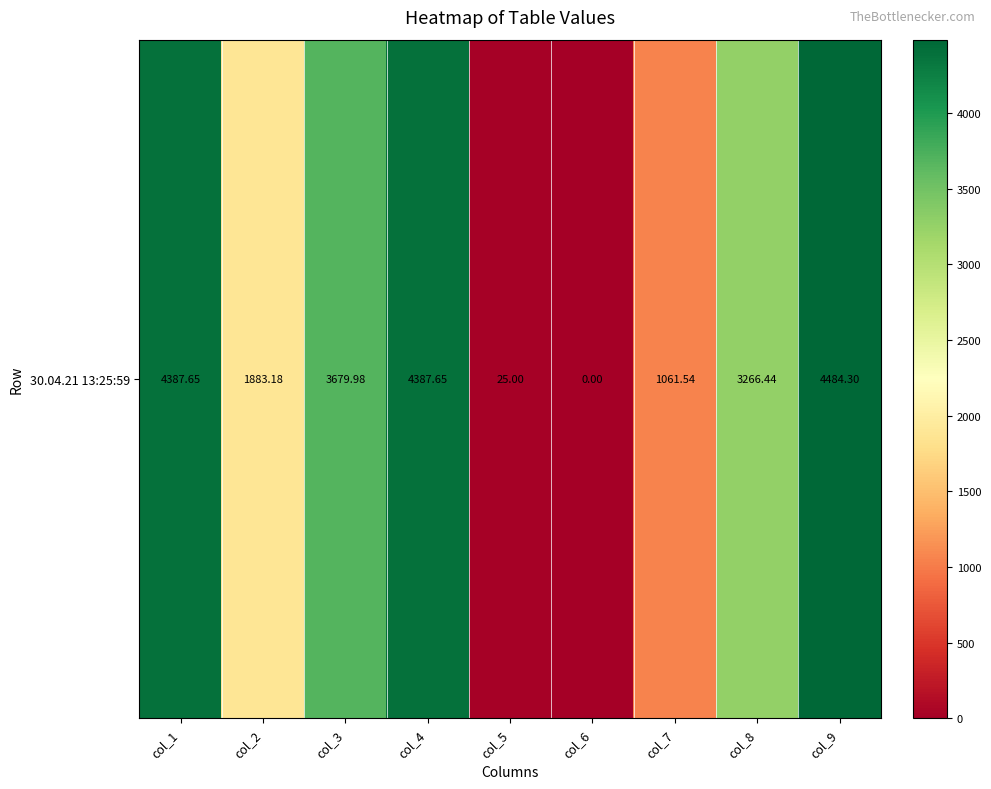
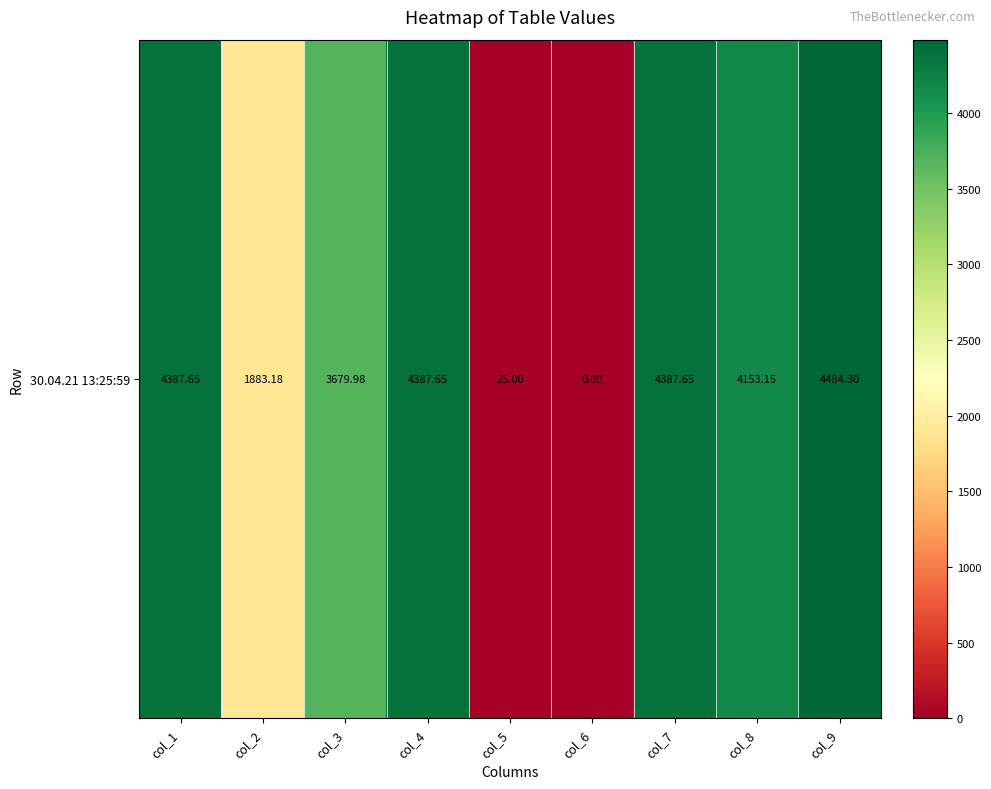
  {
    "30.04.21 13:25:59": {
      "col_1": 4387.65,
      "col_2": 1883.18,
      "col_3": 3679.98,
      "col_4": 4387.65,
      "col_5": 25.00,
      "col_6": 0.00,
-     "col_7": 1061.54,
-     "col_8": 3266.44,
+     "col_7": 4387.65,
+     "col_8": 4153.15,
      "col_9": 4484.30
    }
  }
